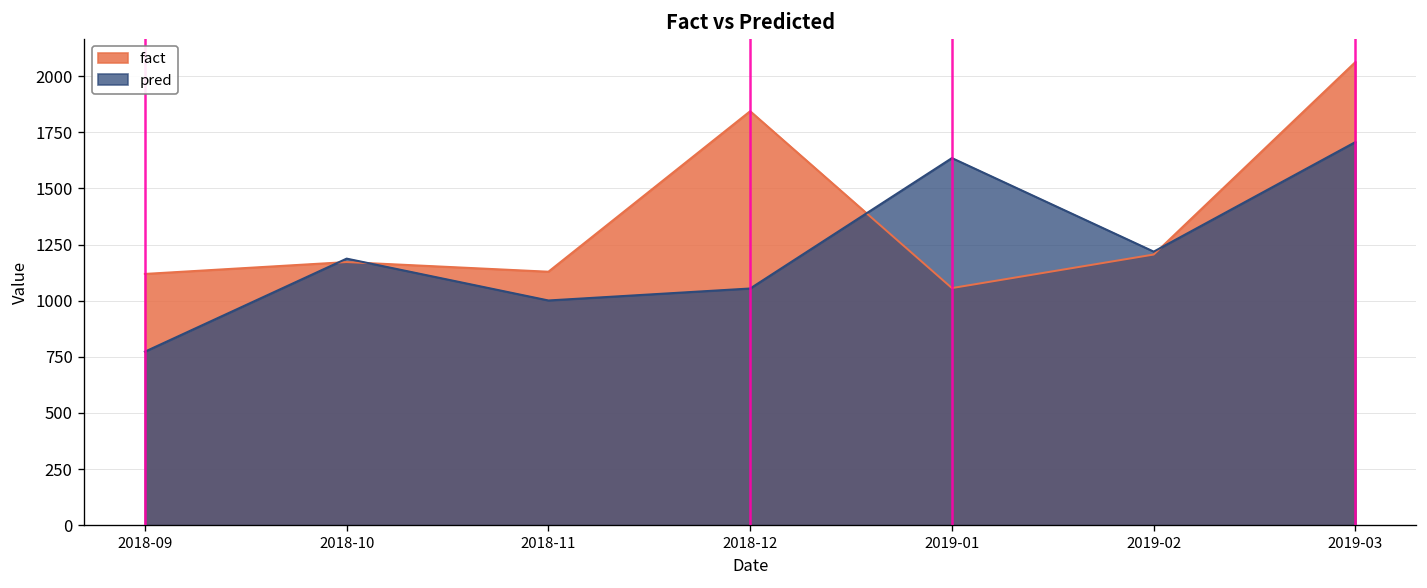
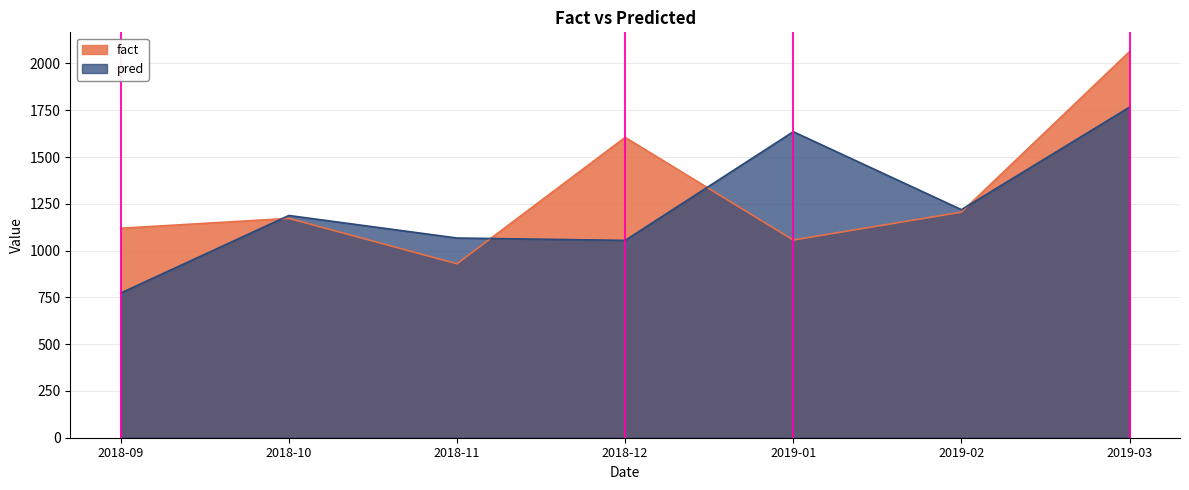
  {
    "fact": {
      "2018-09": 1120,
      "2018-10": 1170,
-     "2018-11": 1130,
-     "2018-12": 1840,
+     "2018-11": 930,
+     "2018-12": 1600,
      "2019-01": 1060,
      "2019-03": 2060
    },
    "pred": {
      "2018-09": 770,
      "2018-10": 1190,
-     "2018-11": 1000,
+     "2018-11": 1070,
      "2018-12": 1050,
      "2019-01": 1640,
-     "2019-03": 1710
+     "2019-03": 1770
    }
  }
